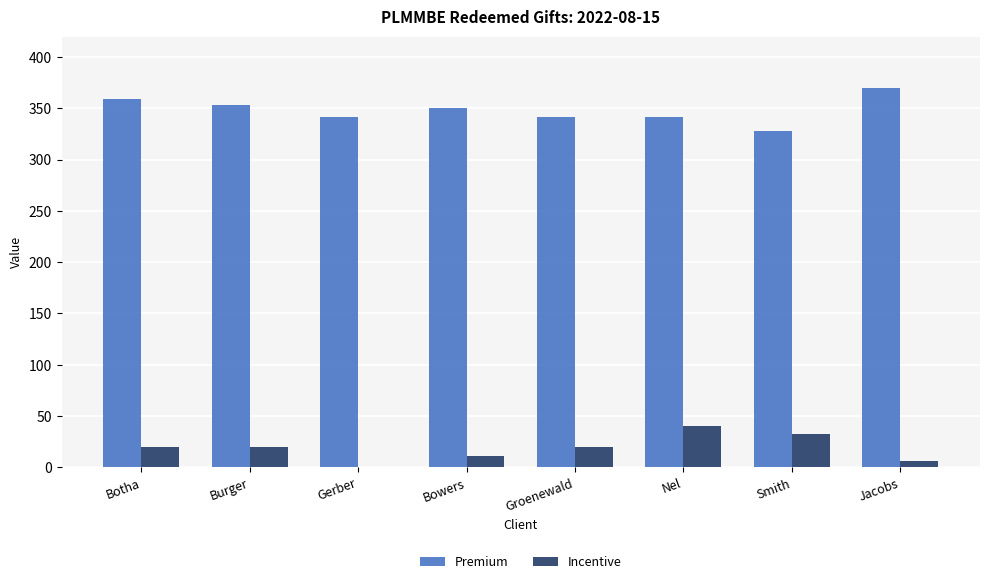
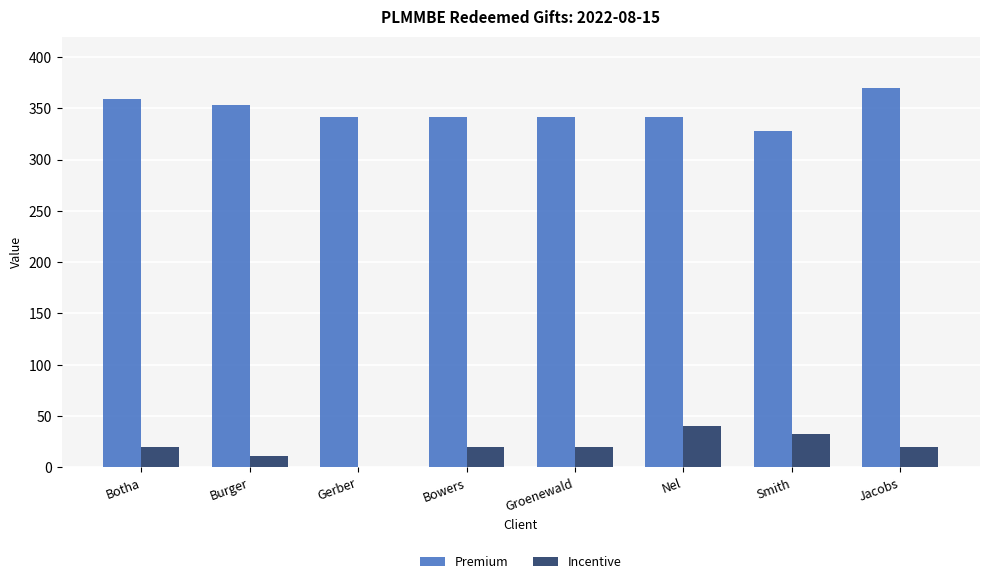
  {
    "Premium": {
      "Botha": 359,
      "Burger": 354,
      "Gerber": 341,
-     "Bowers": 351,
+     "Bowers": 341,
      "Groenewald": 341,
      "Nel": 341,
      "Smith": 328,
      "Jacobs": 369
    },
    "Incentive": {
      "Botha": 20,
-     "Burger": 20,
+     "Burger": 11,
      "Gerber": 0,
-     "Bowers": 11,
+     "Bowers": 20,
      "Groenewald": 20,
      "Nel": 40,
      "Smith": 32,
-     "Jacobs": 6
+     "Jacobs": 20
    }
  }
